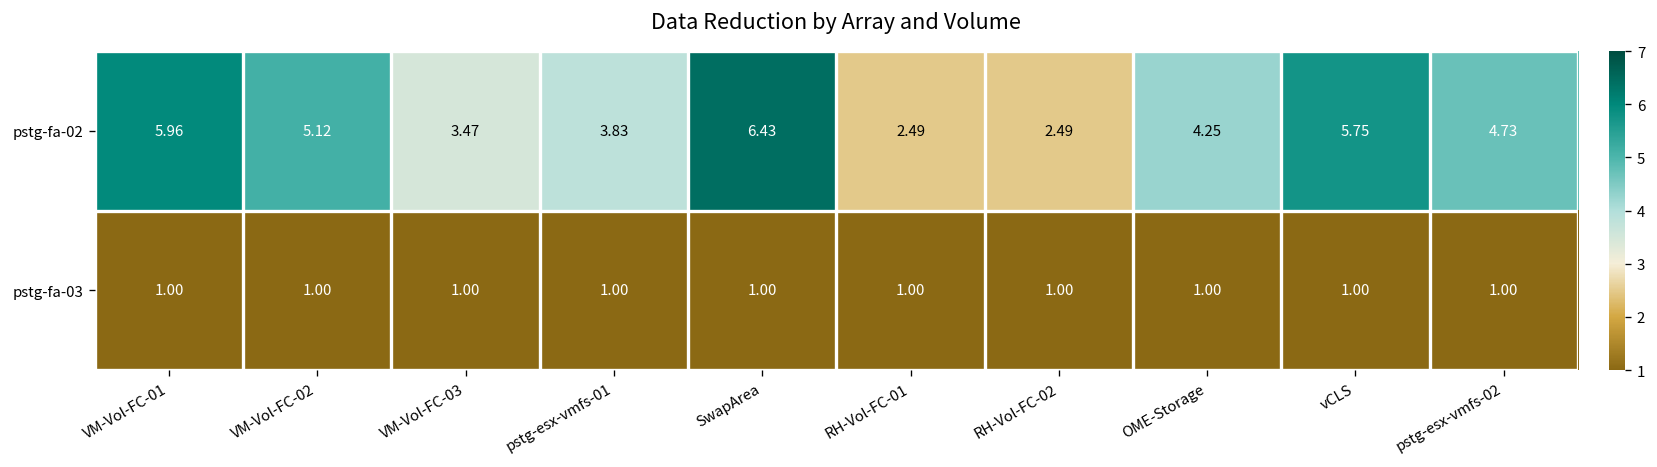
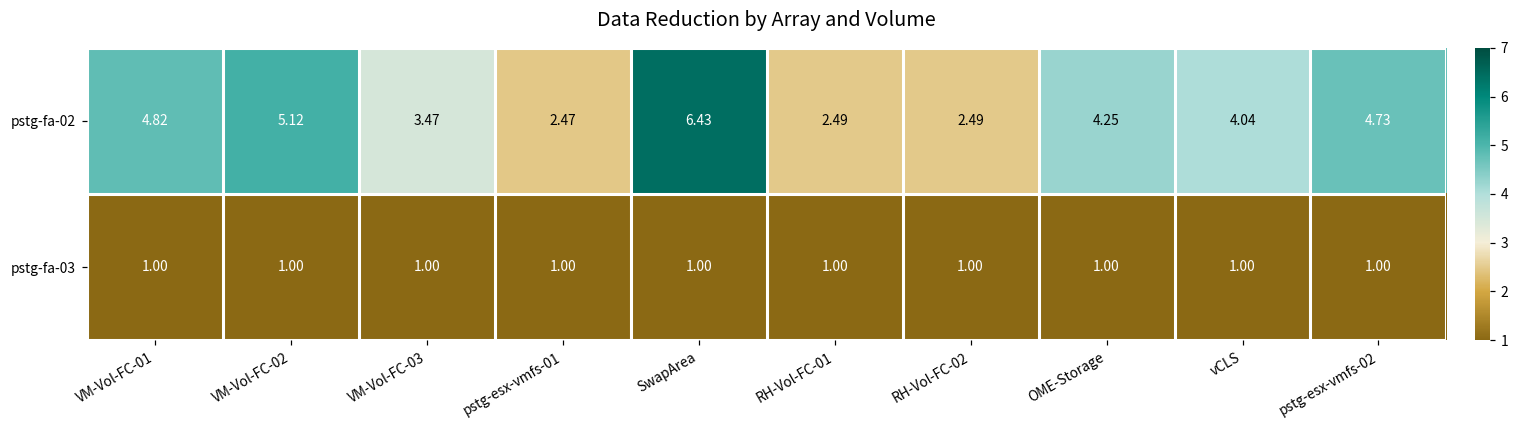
  {
    "pstg-fa-02": {
-     "VM-Vol-FC-01": 5.96,
+     "VM-Vol-FC-01": 4.82,
      "VM-Vol-FC-02": 5.12,
      "VM-Vol-FC-03": 3.47,
-     "pstg-esx-vmfs-01": 3.83,
+     "pstg-esx-vmfs-01": 2.47,
      "SwapArea": 6.43,
      "RH-Vol-FC-01": 2.49,
      "RH-Vol-FC-02": 2.49,
      "OME-Storage": 4.25,
-     "vCLS": 5.75,
+     "vCLS": 4.04,
      "pstg-esx-vmfs-02": 4.73
    },
    "pstg-fa-03": {
      "VM-Vol-FC-01": 1.00,
      "VM-Vol-FC-02": 1.00,
      "VM-Vol-FC-03": 1.00,
      "pstg-esx-vmfs-01": 1.00,
      "SwapArea": 1.00,
      "RH-Vol-FC-01": 1.00,
      "RH-Vol-FC-02": 1.00,
      "OME-Storage": 1.00,
      "vCLS": 1.00,
      "pstg-esx-vmfs-02": 1.00
    }
  }
